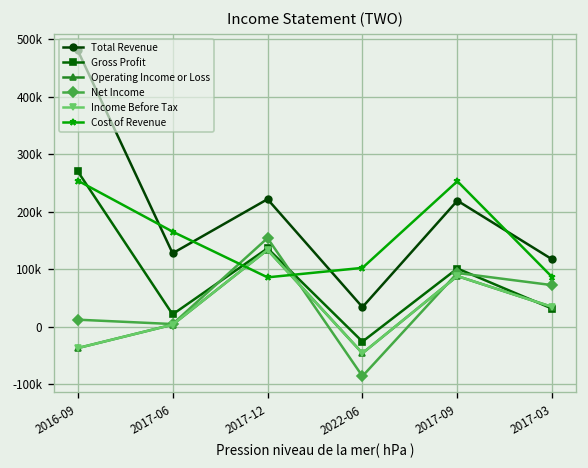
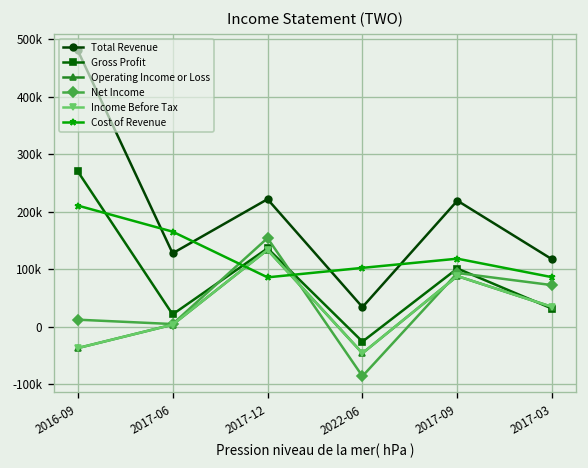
  {
    "Cost of Revenue": {
-     "2016-09": 250000,
+     "2016-09": 210000,
      "2017-06": 170000,
      "2017-12": 90000,
      "2022-06": 100000,
-     "2017-09": 250000,
+     "2017-09": 120000,
      "2017-03": 90000
    }
  }
